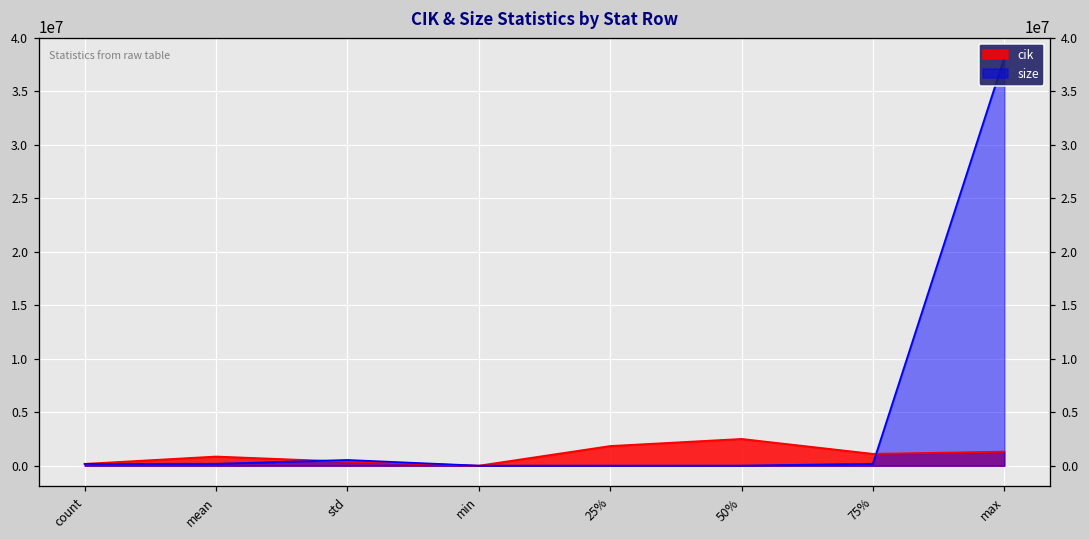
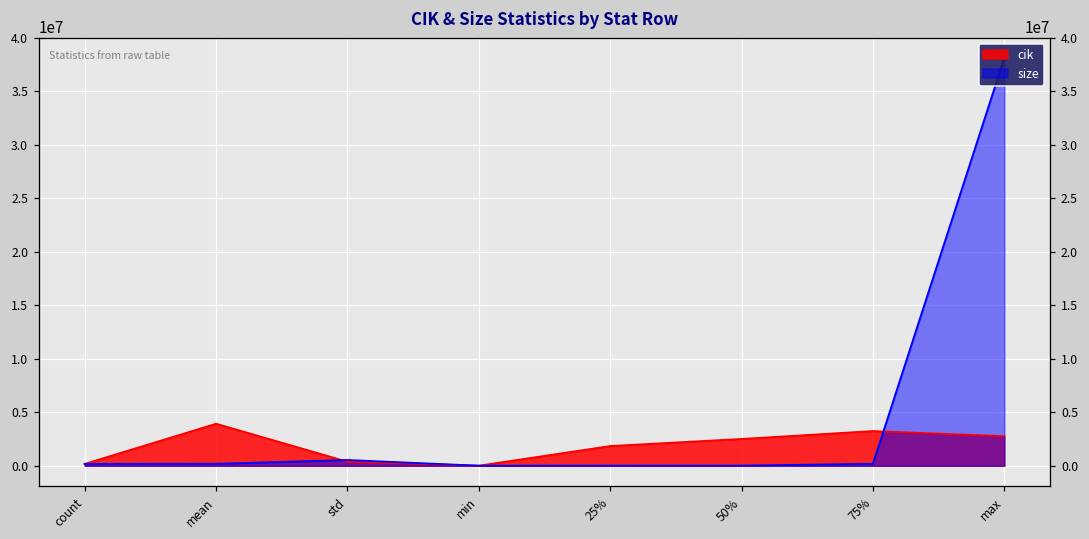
  {
    "cik": {
-     "mean": 1000000,
+     "mean": 4000000,
      "25%": 2000000,
      "50%": 2000000,
-     "75%": 1000000,
-     "max": 1000000
+     "75%": 3000000,
+     "max": 3000000
    },
    "size": {
      "mean": 0,
      "25%": 0,
      "50%": 0,
      "75%": 0
    }
  }
